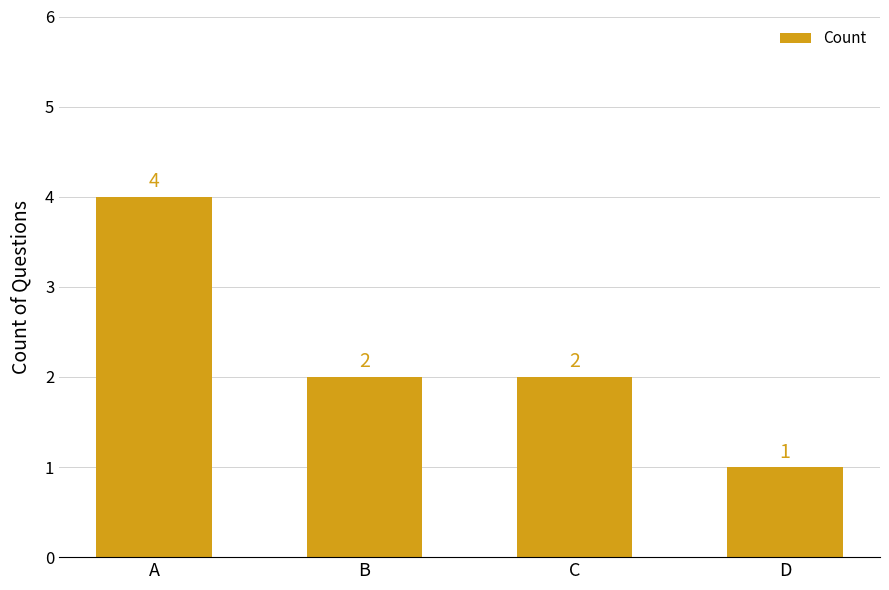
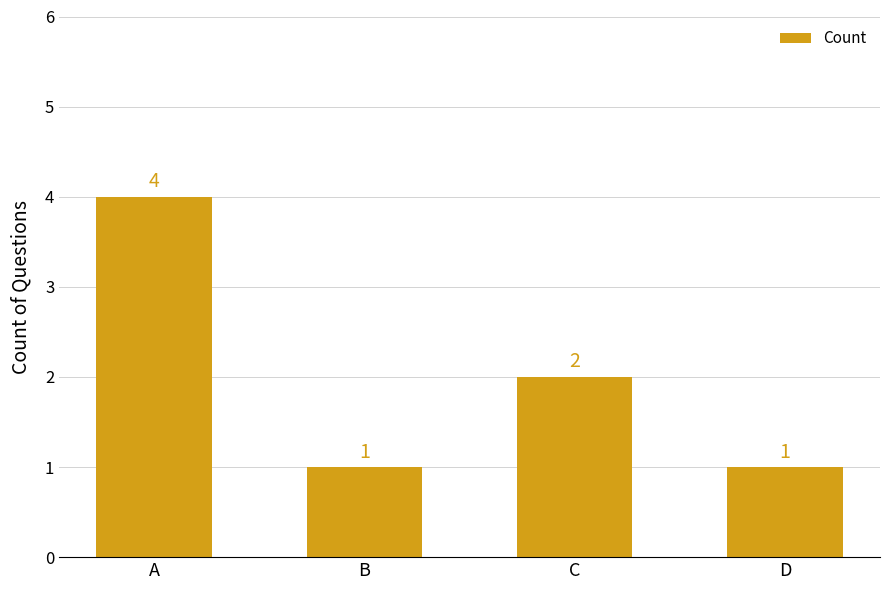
  {
    "A": 4,
-   "B": 2,
+   "B": 1,
    "C": 2,
    "D": 1
  }
